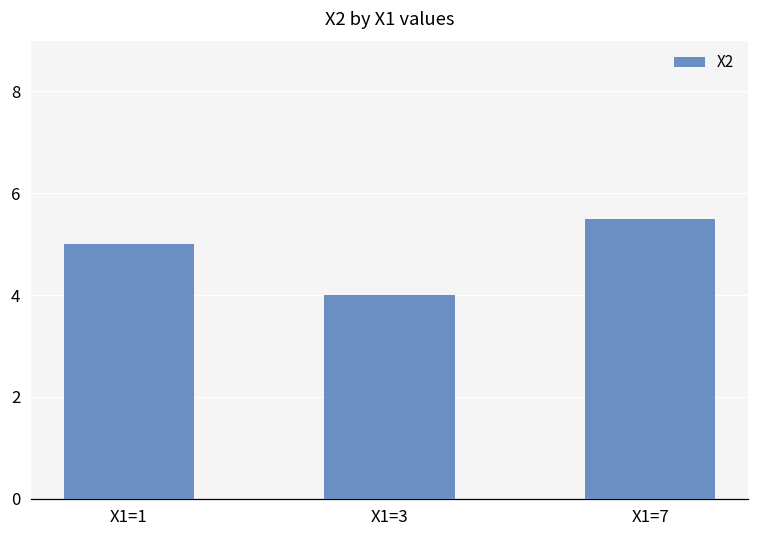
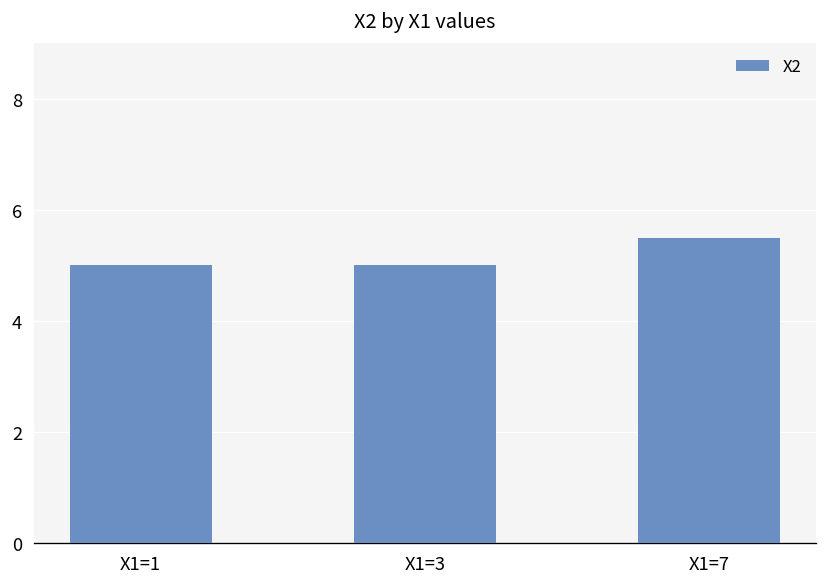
  {
    "X1=1": 5,
-   "X1=3": 4,
+   "X1=3": 5,
    "X1=7": 5.5
  }
